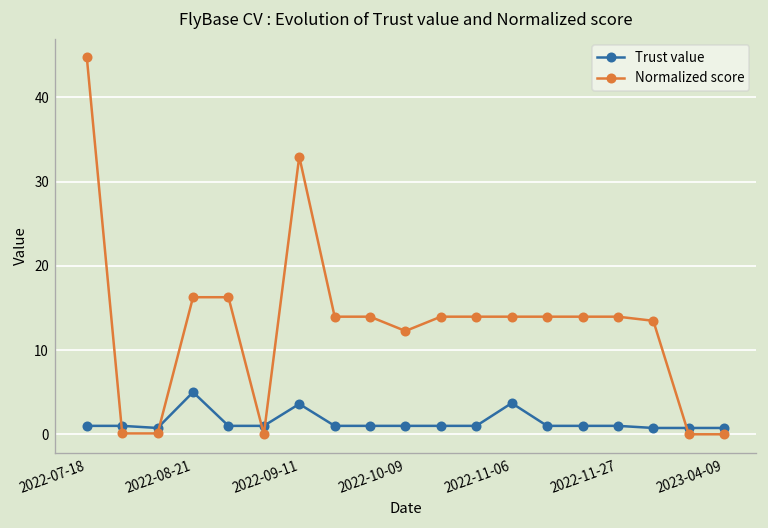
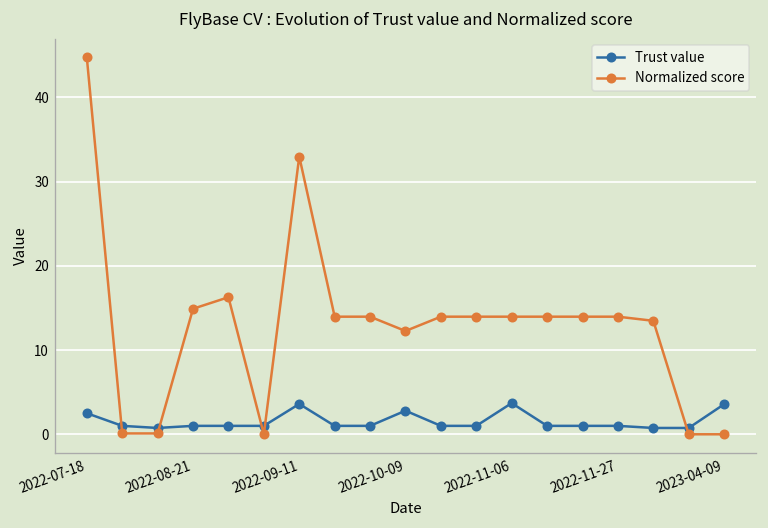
  {
    "Trust value": {
-     "2022-07-18": 1,
-     "2022-08-21": 5,
+     "2022-07-18": 3,
+     "2022-08-21": 1,
      "2022-09-11": 4,
-     "2022-10-09": 1,
+     "2022-10-09": 3,
      "2022-11-06": 4,
      "2022-11-27": 1,
-     "2023-04-09": 1
+     "2023-04-09": 4
    },
    "Normalized score": {
      "2022-07-18": 45,
-     "2022-08-21": 16,
+     "2022-08-21": 15,
      "2022-09-11": 33,
      "2022-10-09": 12,
      "2022-11-06": 14,
      "2022-11-27": 14,
      "2023-04-09": 0
    }
  }
